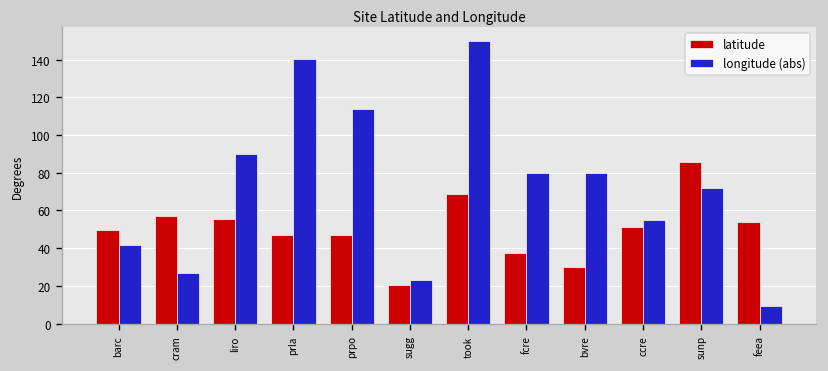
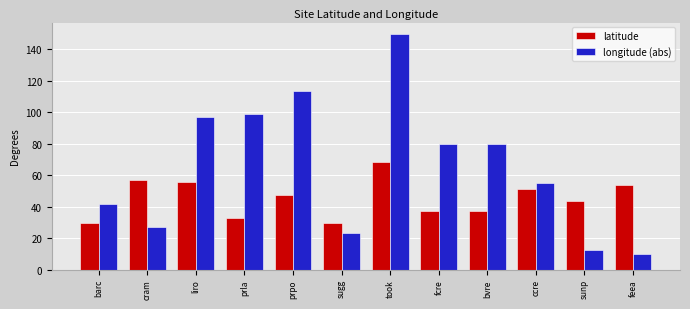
  {
    "latitude": {
-     "barc": 50,
+     "barc": 30,
      "cram": 57,
      "liro": 55,
-     "prla": 47,
+     "prla": 33,
      "prpo": 47,
-     "sugg": 21,
+     "sugg": 30,
      "took": 69,
      "fcre": 37,
-     "bvre": 30,
+     "bvre": 37,
      "ccre": 51,
-     "sunp": 86,
+     "sunp": 43,
      "feea": 54
    },
    "longitude (abs)": {
      "barc": 42,
      "cram": 27,
-     "liro": 90,
-     "prla": 140,
+     "liro": 97,
+     "prla": 99,
      "prpo": 114,
      "sugg": 23,
      "took": 150,
      "fcre": 80,
      "bvre": 80,
      "ccre": 55,
-     "sunp": 72,
+     "sunp": 12,
      "feea": 10
    }
  }
